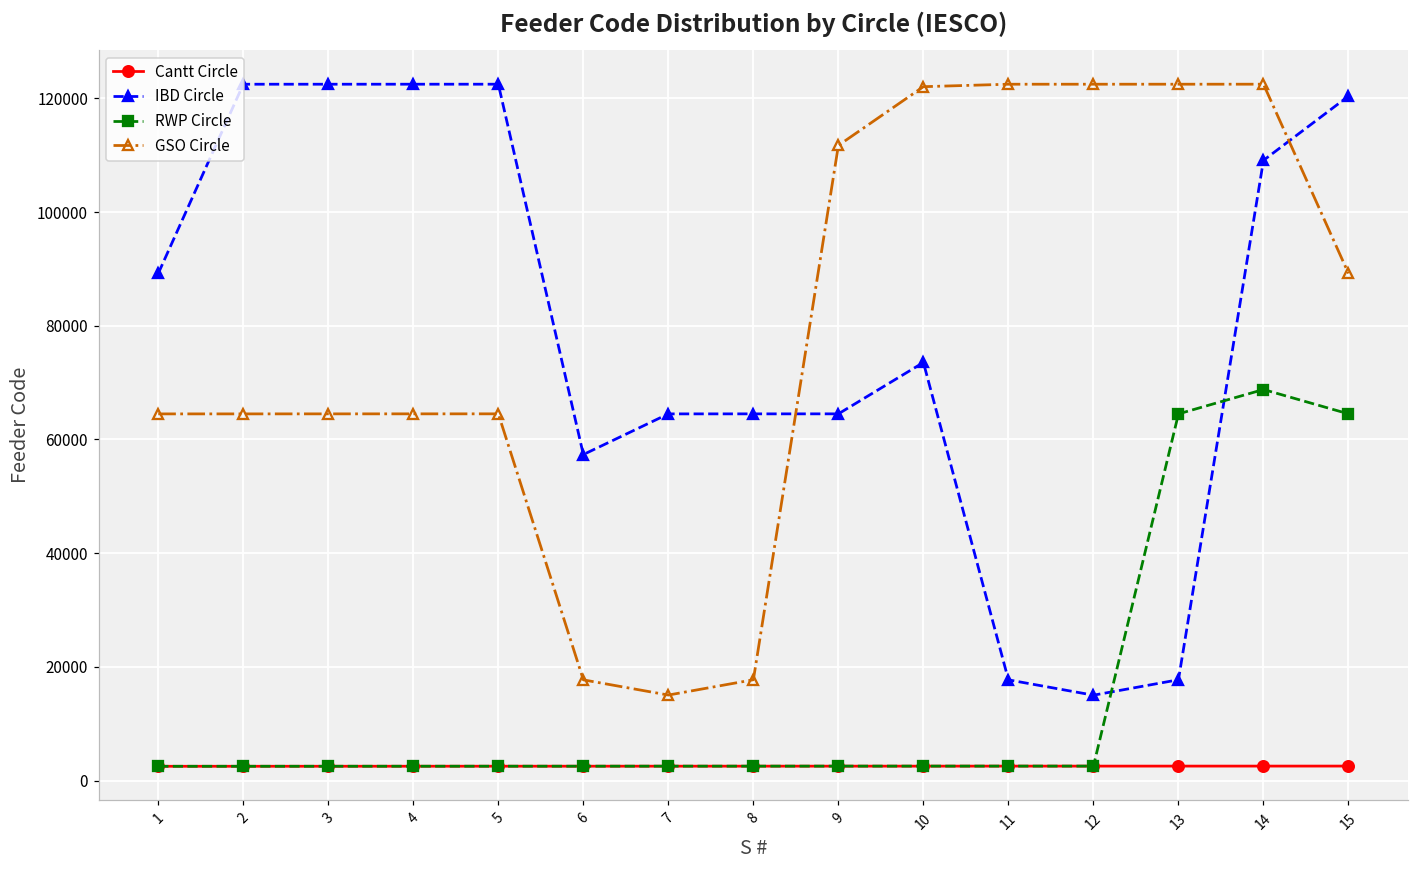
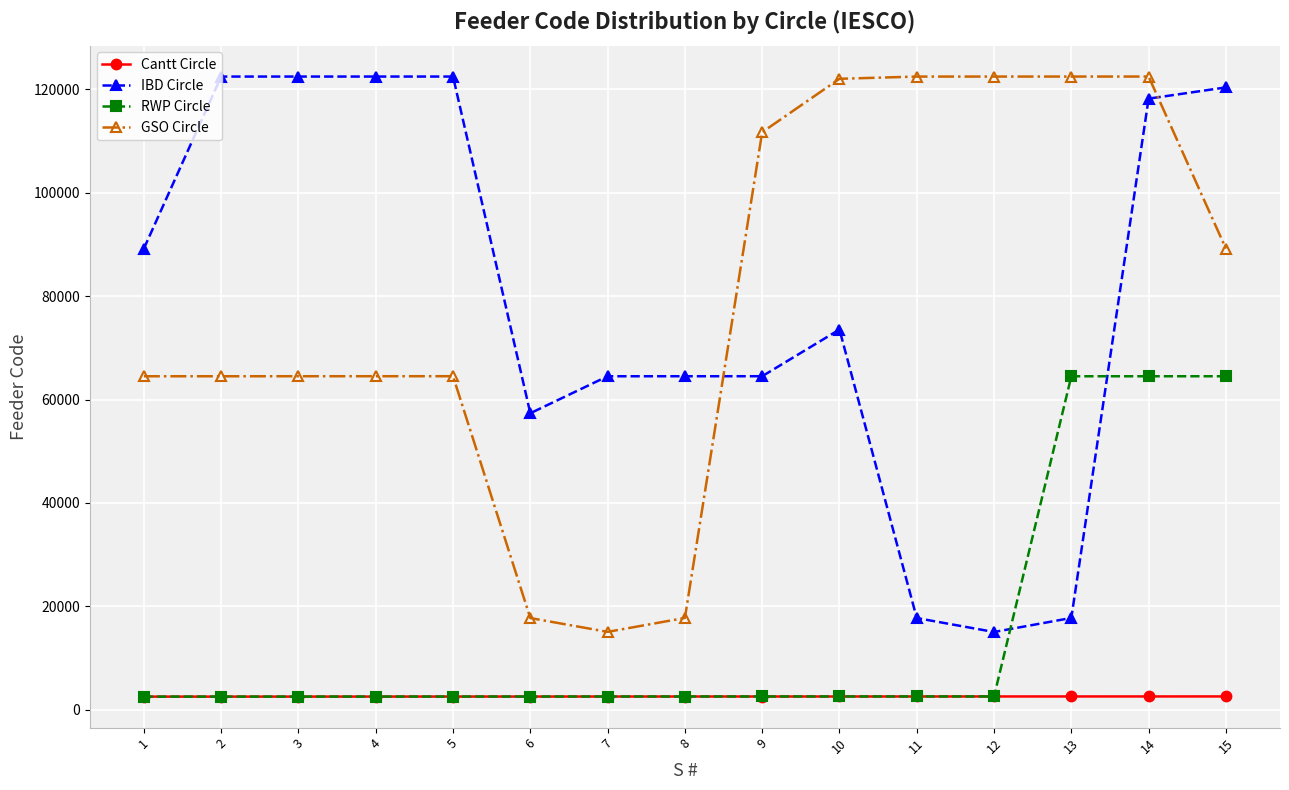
  {
    "Cantt Circle": {
      "13": 3000,
      "14": 3000,
      "15": 3000
    },
    "IBD Circle": {
      "1": 89000,
      "3": 123000,
      "4": 123000,
      "5": 123000,
      "6": 57000,
      "7": 65000,
      "8": 65000,
      "9": 65000,
      "10": 74000,
      "11": 18000,
      "12": 15000,
      "13": 18000,
-     "14": 109000,
+     "14": 118000,
      "15": 120000
    },
    "RWP Circle": {
      "13": 65000,
-     "14": 69000,
+     "14": 65000,
      "15": 65000
    },
    "GSO Circle": {
      "1": 65000,
      "2": 65000,
      "3": 65000,
      "4": 65000,
      "5": 65000,
      "6": 18000,
      "7": 15000,
      "8": 18000,
      "9": 112000,
      "10": 122000,
      "11": 123000,
      "12": 123000,
      "13": 123000,
      "14": 123000,
      "15": 89000
    }
  }
